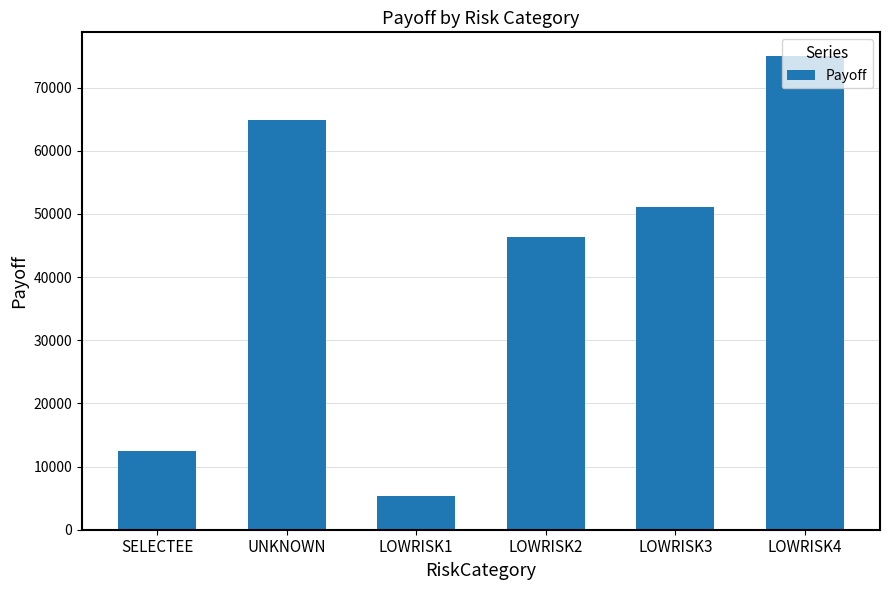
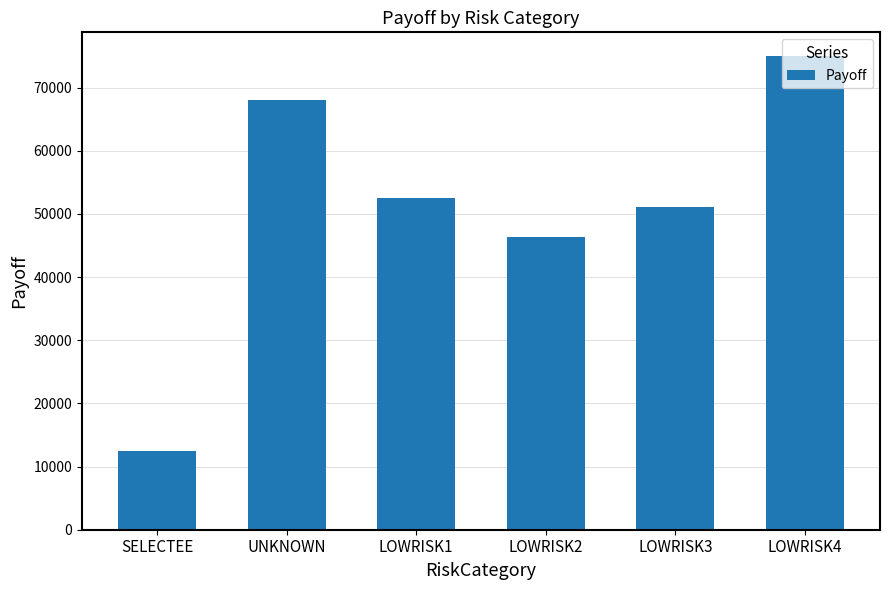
  {
    "SELECTEE": 13000,
-   "UNKNOWN": 65000,
-   "LOWRISK1": 5000,
+   "UNKNOWN": 68000,
+   "LOWRISK1": 53000,
    "LOWRISK2": 46000,
    "LOWRISK3": 51000
  }
